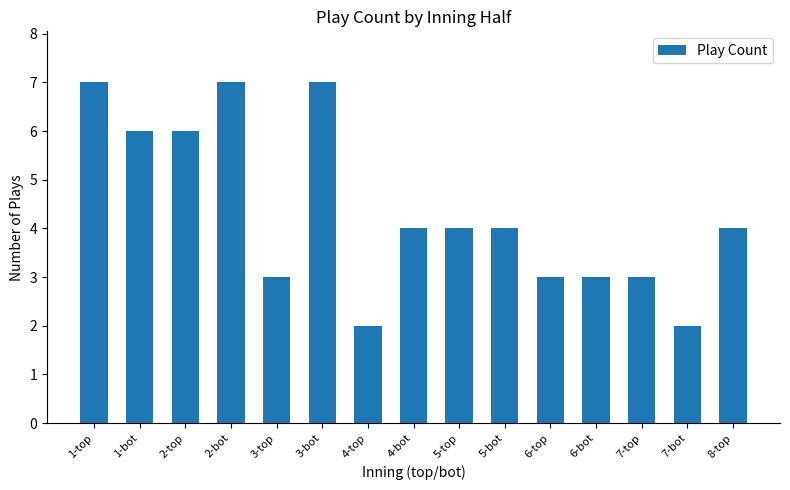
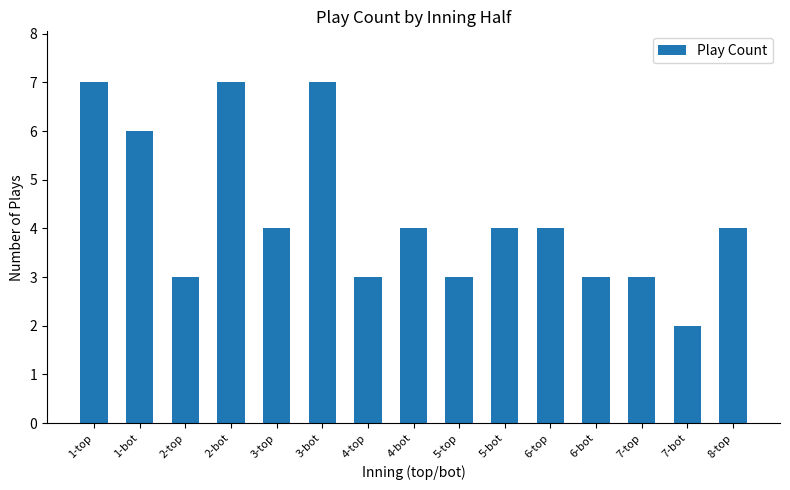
  {
    "1-top": 7,
    "1-bot": 6,
-   "2-top": 6,
+   "2-top": 3,
    "2-bot": 7,
-   "3-top": 3,
+   "3-top": 4,
    "3-bot": 7,
-   "4-top": 2,
+   "4-top": 3,
    "4-bot": 4,
-   "5-top": 4,
+   "5-top": 3,
    "5-bot": 4,
-   "6-top": 3,
+   "6-top": 4,
    "6-bot": 3,
    "7-top": 3,
    "7-bot": 2,
    "8-top": 4
  }
